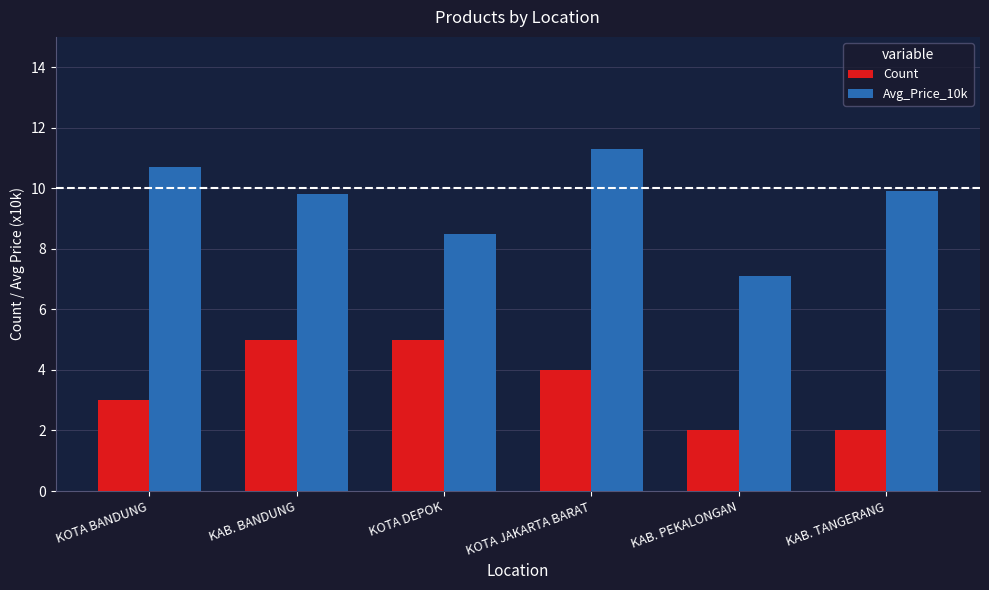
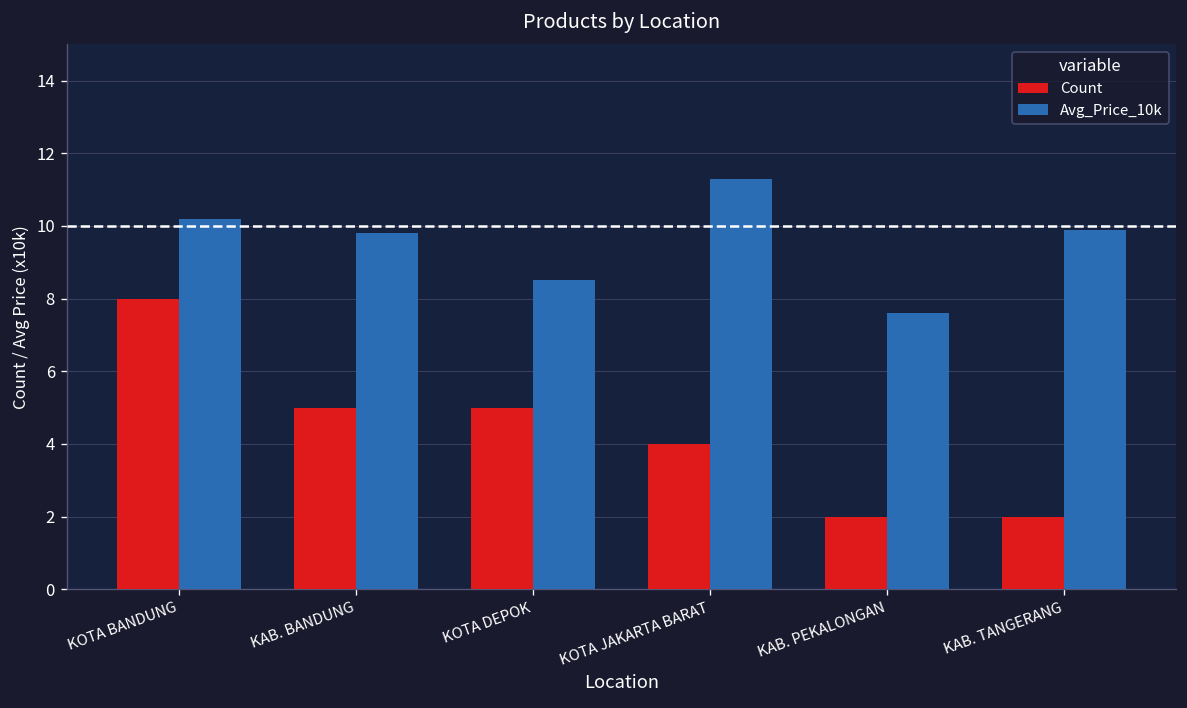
  {
    "Count": {
-     "KOTA BANDUNG": 3,
+     "KOTA BANDUNG": 8,
      "KAB. BANDUNG": 5,
      "KOTA DEPOK": 5,
      "KOTA JAKARTA BARAT": 4,
      "KAB. PEKALONGAN": 2,
      "KAB. TANGERANG": 2
    },
    "Avg_Price_10k": {
-     "KOTA BANDUNG": 10.7,
+     "KOTA BANDUNG": 10.2,
      "KAB. BANDUNG": 9.8,
      "KOTA DEPOK": 8.5,
      "KOTA JAKARTA BARAT": 11.3,
-     "KAB. PEKALONGAN": 7.1,
+     "KAB. PEKALONGAN": 7.6,
      "KAB. TANGERANG": 9.9
    }
  }
